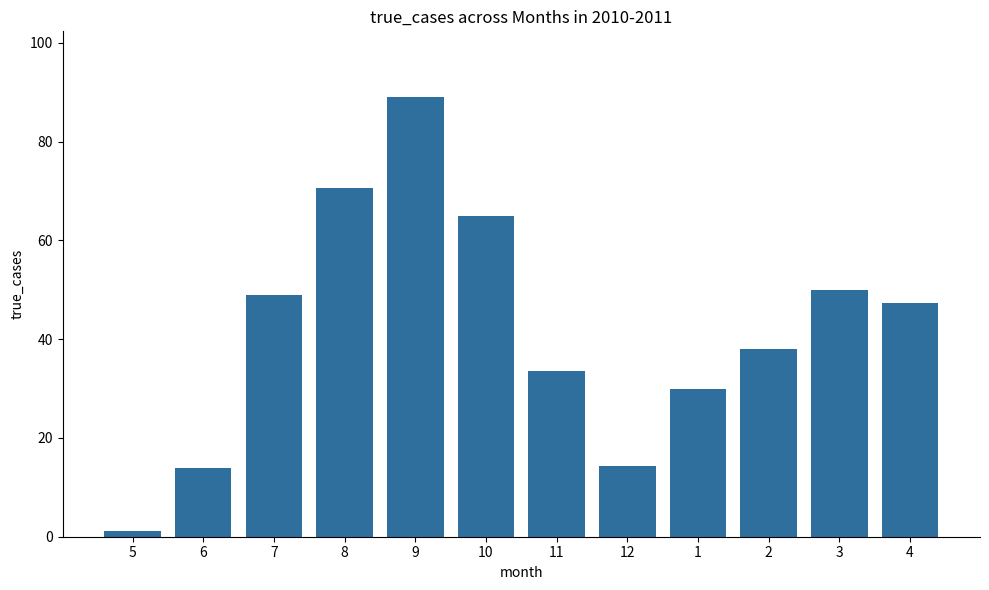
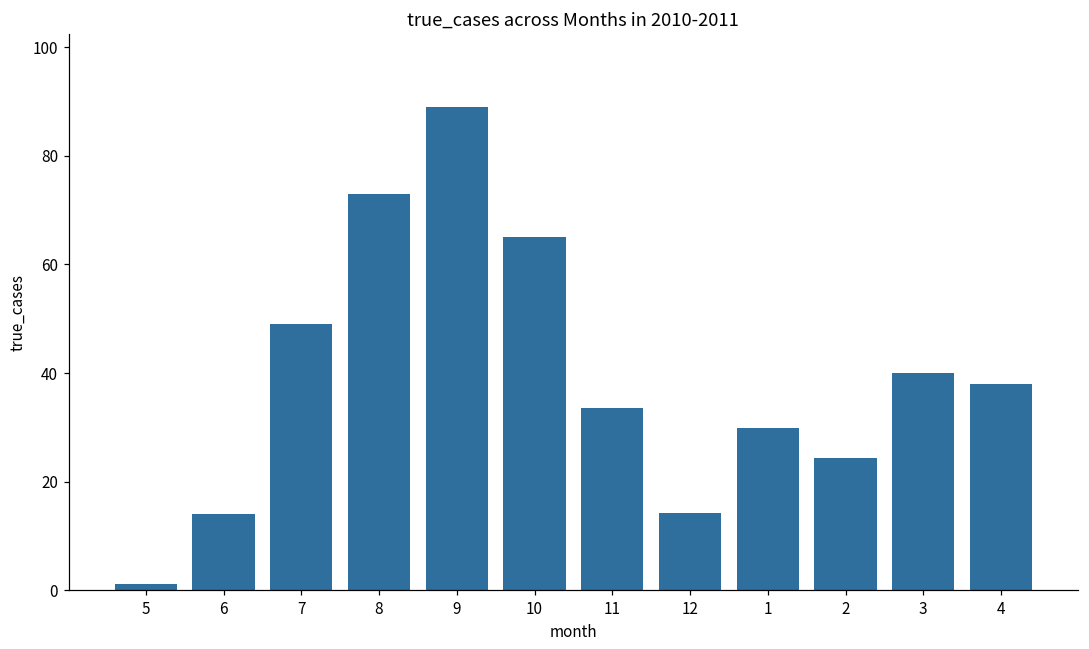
  {
    "5": 1,
    "6": 14,
    "7": 49,
-   "8": 71,
+   "8": 73,
    "9": 89,
    "10": 65,
    "11": 34,
    "12": 14,
    "1": 30,
-   "2": 38,
-   "3": 50,
-   "4": 47
+   "2": 24,
+   "3": 40,
+   "4": 38
  }
